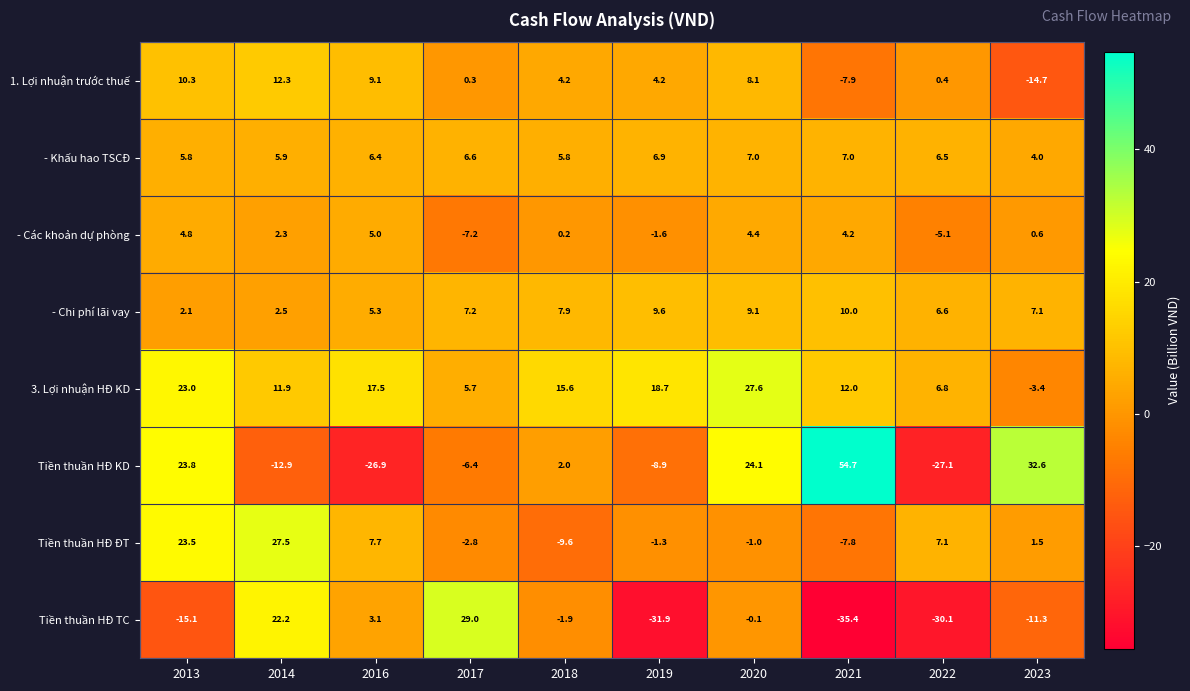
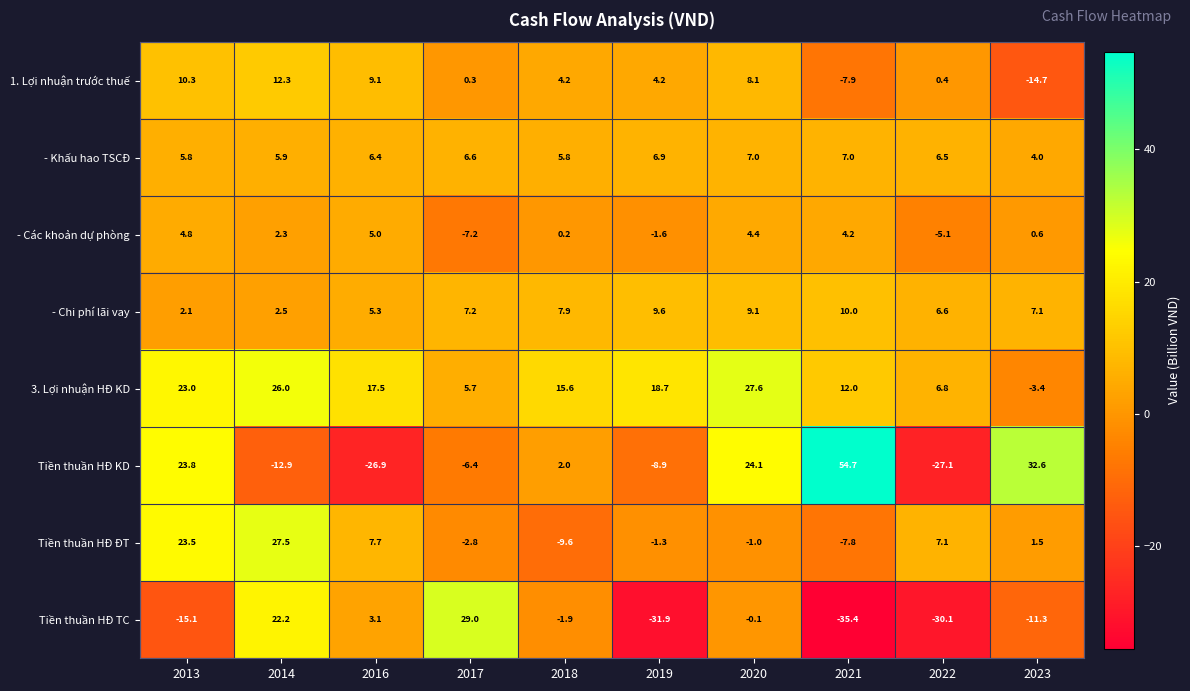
  {
    "1. Lợi nhuận trước thuế": {
      "2013": 10.3,
      "2014": 12.3,
      "2016": 9.1,
      "2017": 0.3,
      "2018": 4.2,
      "2019": 4.2,
      "2020": 8.1,
      "2021": -7.9,
      "2022": 0.4,
      "2023": -14.7
    },
    "- Khấu hao TSCĐ": {
      "2013": 5.8,
      "2014": 5.9,
      "2016": 6.4,
      "2017": 6.6,
      "2018": 5.8,
      "2019": 6.9,
      "2020": 7.0,
      "2021": 7.0,
      "2022": 6.5,
      "2023": 4.0
    },
    "- Các khoản dự phòng": {
      "2013": 4.8,
      "2014": 2.3,
      "2016": 5.0,
      "2017": -7.2,
      "2018": 0.2,
      "2019": -1.6,
      "2020": 4.4,
      "2021": 4.2,
      "2022": -5.1,
      "2023": 0.6
    },
    "- Chi phí lãi vay": {
      "2013": 2.1,
      "2014": 2.5,
      "2016": 5.3,
      "2017": 7.2,
      "2018": 7.9,
      "2019": 9.6,
      "2020": 9.1,
      "2021": 10.0,
      "2022": 6.6,
      "2023": 7.1
    },
    "3. Lợi nhuận HĐ KD": {
      "2013": 23.0,
-     "2014": 11.9,
+     "2014": 26.0,
      "2016": 17.5,
      "2017": 5.7,
      "2018": 15.6,
      "2019": 18.7,
      "2020": 27.6,
      "2021": 12.0,
      "2022": 6.8,
      "2023": -3.4
    },
    "Tiền thuần HĐ KD": {
      "2013": 23.8,
      "2014": -12.9,
      "2016": -26.9,
      "2017": -6.4,
      "2018": 2.0,
      "2019": -8.9,
      "2020": 24.1,
      "2021": 54.7,
      "2022": -27.1,
      "2023": 32.6
    },
    "Tiền thuần HĐ ĐT": {
      "2013": 23.5,
      "2014": 27.5,
      "2016": 7.7,
      "2017": -2.8,
      "2018": -9.6,
      "2019": -1.3,
      "2020": -1.0,
      "2021": -7.8,
      "2022": 7.1,
      "2023": 1.5
    },
    "Tiền thuần HĐ TC": {
      "2013": -15.1,
      "2014": 22.2,
      "2016": 3.1,
      "2017": 29.0,
      "2018": -1.9,
      "2019": -31.9,
      "2020": -0.1,
      "2021": -35.4,
      "2022": -30.1,
      "2023": -11.3
    }
  }
